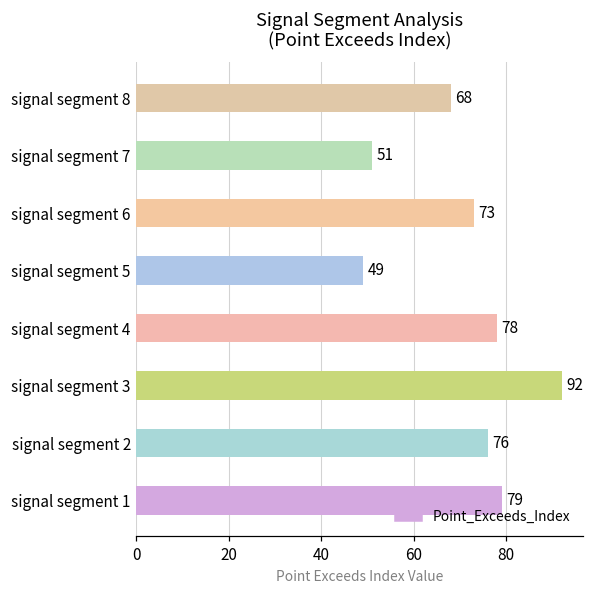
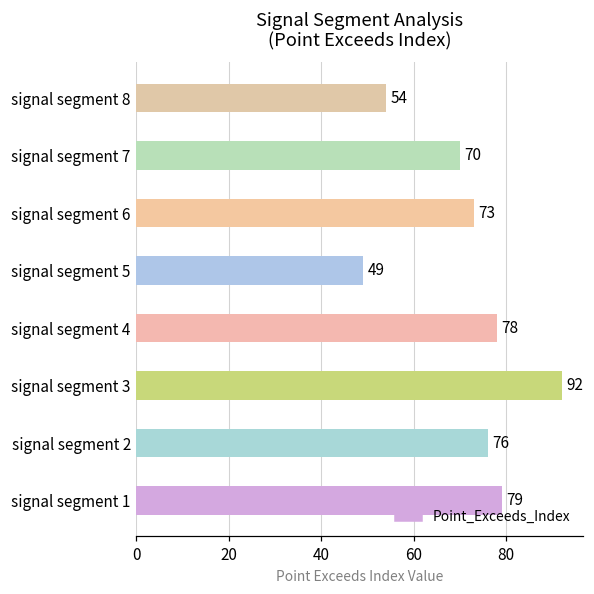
  {
-   "signal segment 8": 68,
-   "signal segment 7": 51,
+   "signal segment 8": 54,
+   "signal segment 7": 70,
    "signal segment 6": 73,
    "signal segment 5": 49,
    "signal segment 4": 78,
    "signal segment 3": 92,
    "signal segment 2": 76,
    "signal segment 1": 79
  }
